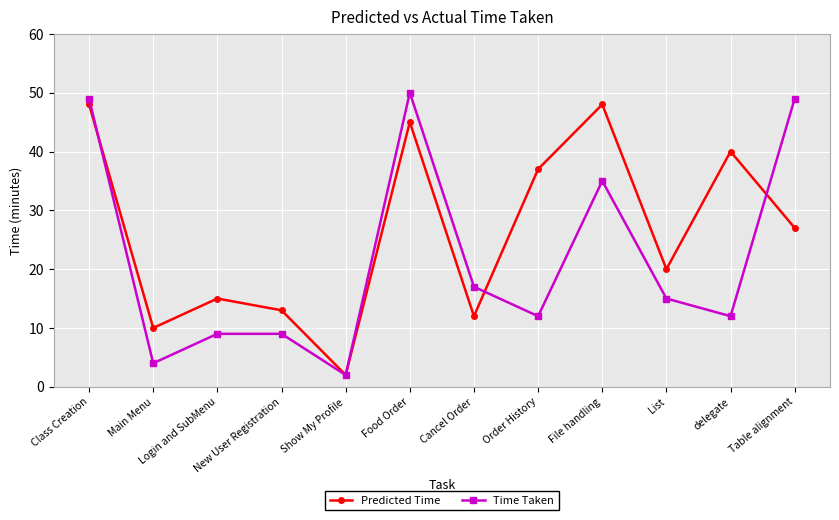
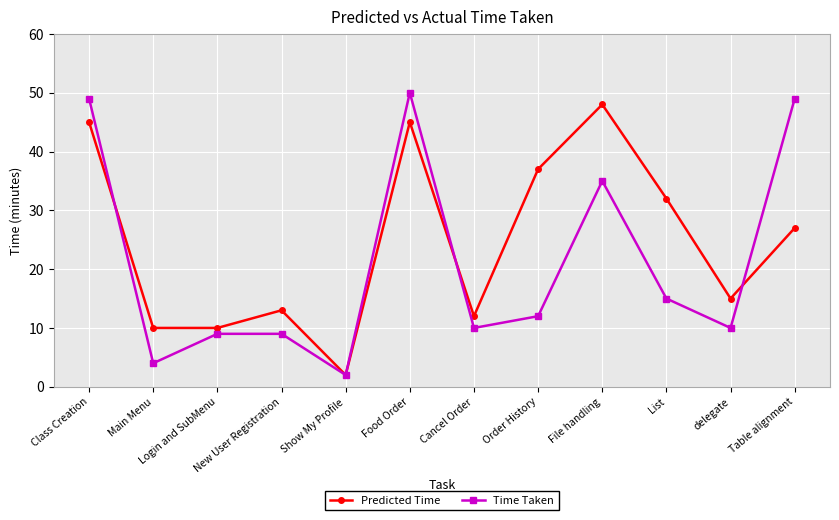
  {
    "Predicted Time": {
-     "Class Creation": 48,
+     "Class Creation": 45,
      "Main Menu": 10,
-     "Login and SubMenu": 15,
+     "Login and SubMenu": 10,
      "New User Registration": 13,
      "Food Order": 45,
      "Cancel Order": 12,
      "Order History": 37,
      "File handling": 48,
-     "List": 20,
-     "delegate": 40,
+     "List": 32,
+     "delegate": 15,
      "Table alignment": 27
    },
    "Time Taken": {
      "Class Creation": 49,
      "Main Menu": 4,
      "Login and SubMenu": 9,
      "New User Registration": 9,
      "Food Order": 50,
-     "Cancel Order": 17,
+     "Cancel Order": 10,
      "Order History": 12,
      "File handling": 35,
      "List": 15,
-     "delegate": 12,
+     "delegate": 10,
      "Table alignment": 49
    }
  }
